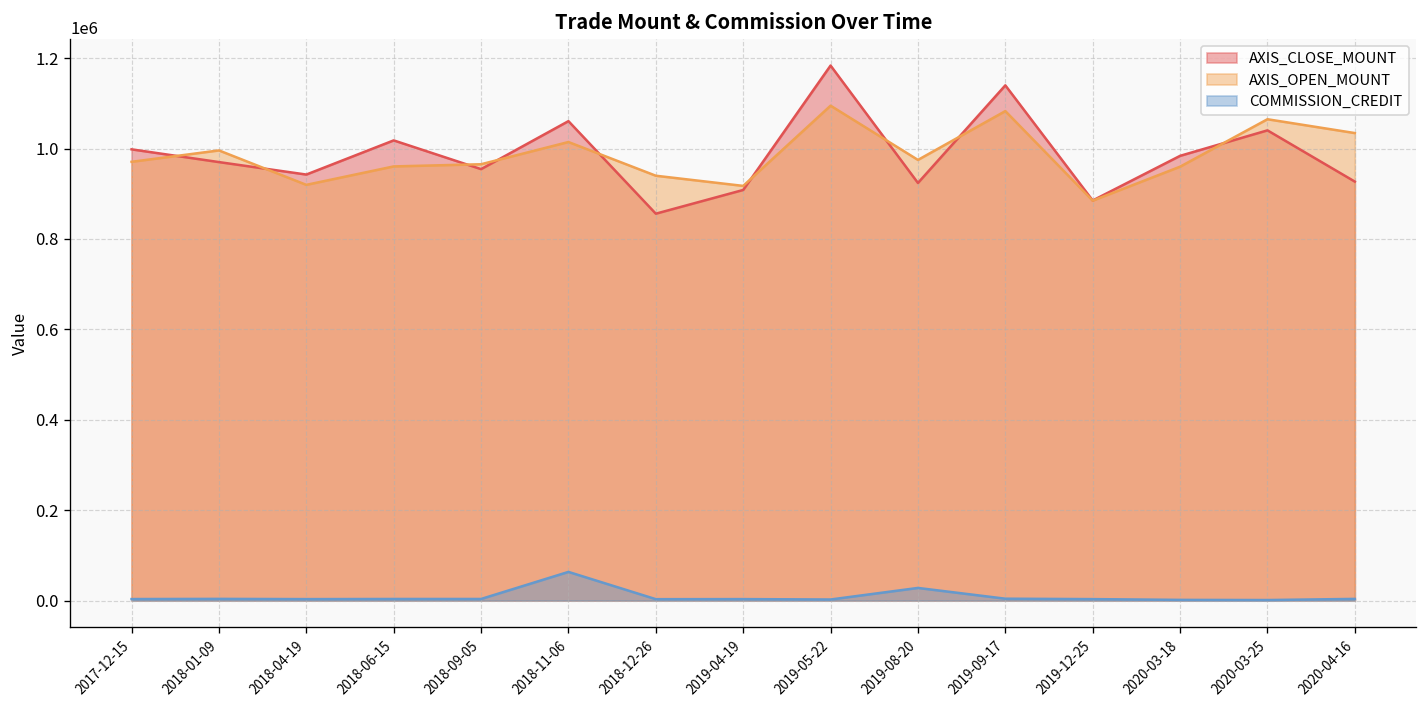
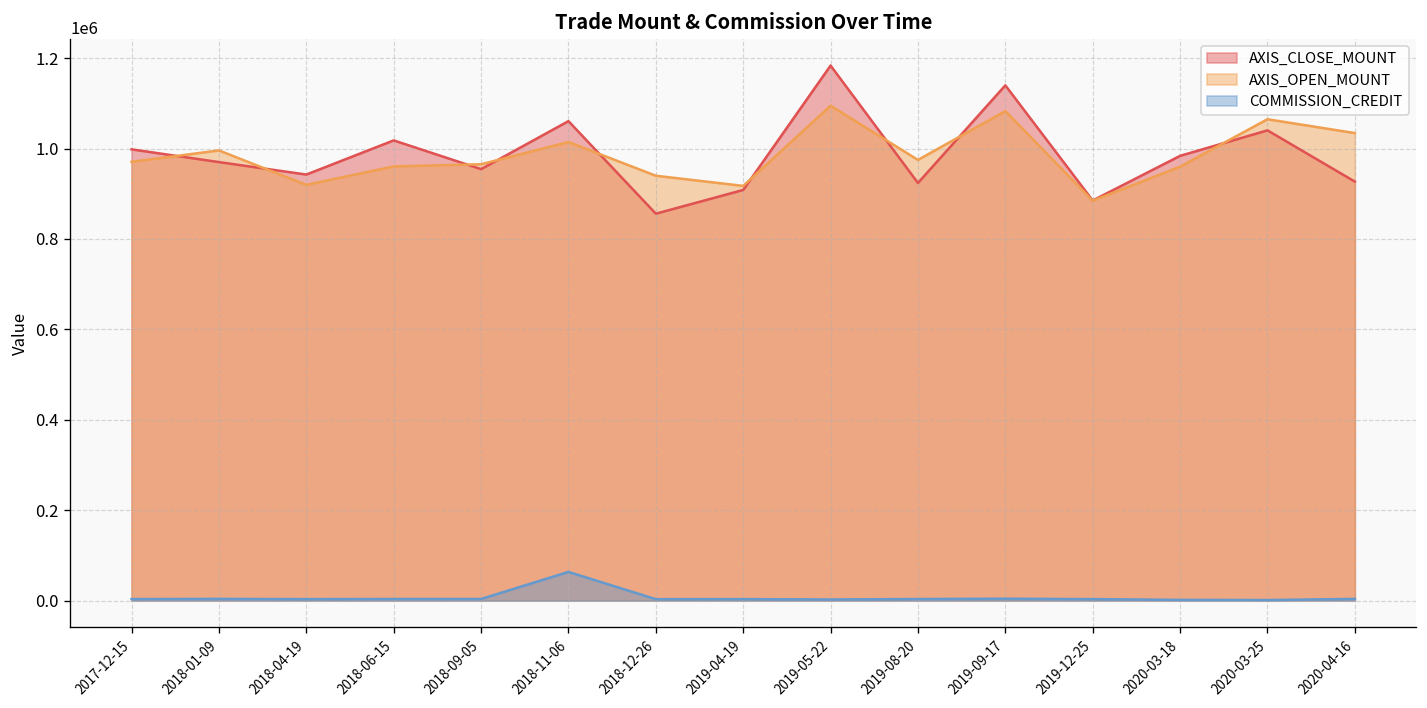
  {
    "COMMISSION_CREDIT": {
      "2017-12-15": 0,
      "2018-01-09": 0,
      "2018-04-19": 0,
      "2018-06-15": 0,
      "2018-09-05": 0,
      "2018-11-06": 60000,
      "2018-12-26": 0,
      "2019-04-19": 0,
      "2019-05-22": 0,
-     "2019-08-20": 30000,
+     "2019-08-20": 0,
      "2019-09-17": 0,
      "2019-12-25": 0,
      "2020-03-18": 0,
      "2020-03-25": 0,
      "2020-04-16": 0
    }
  }
